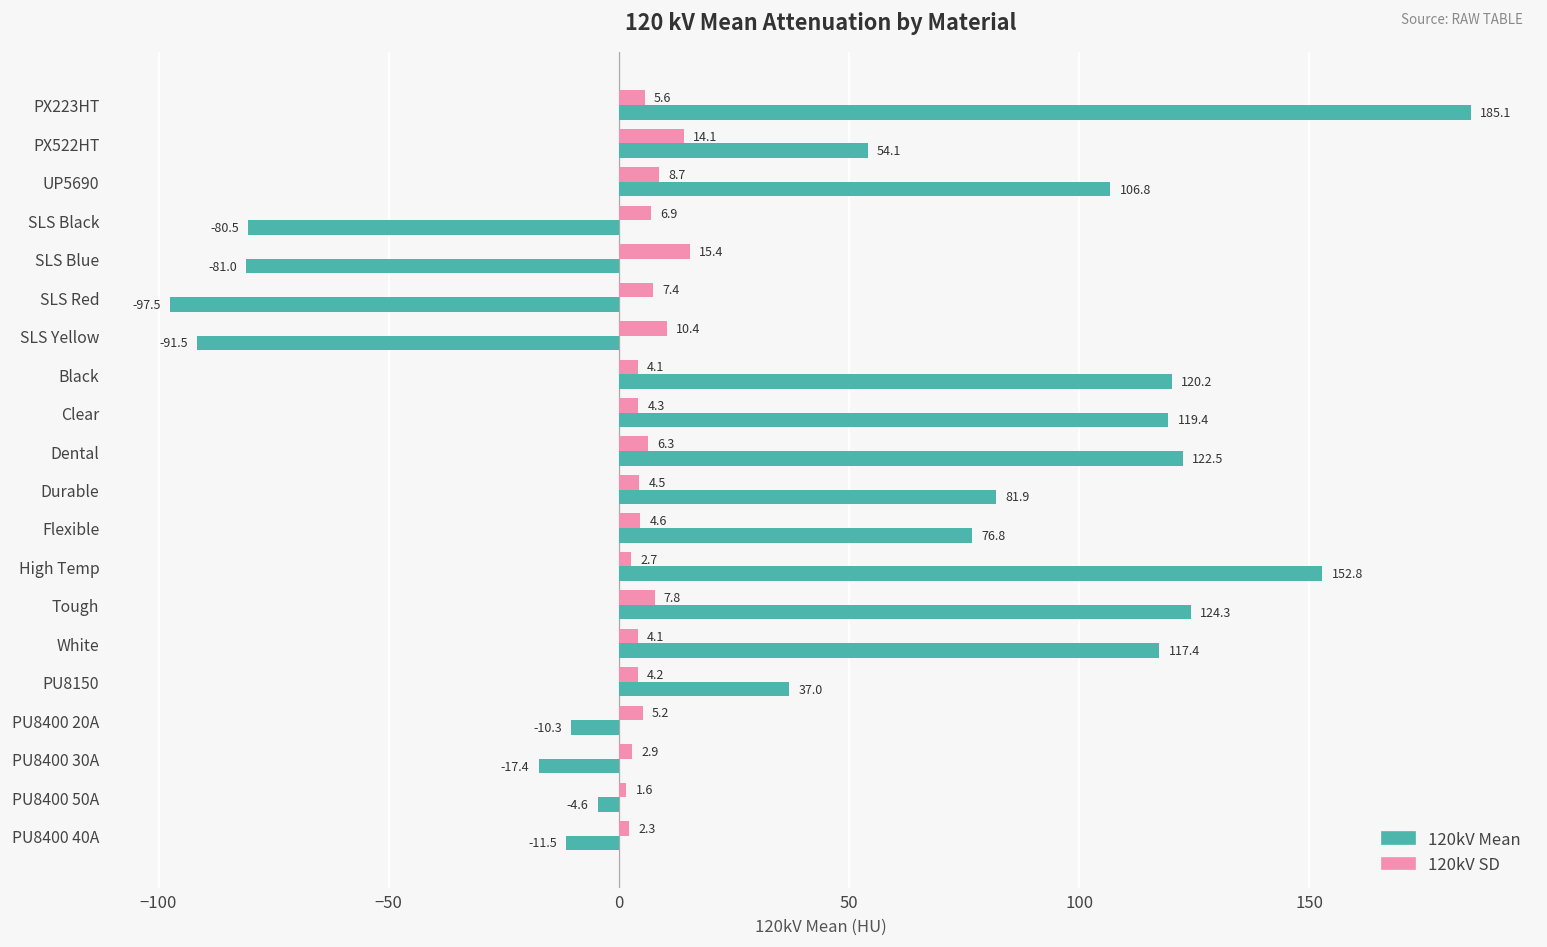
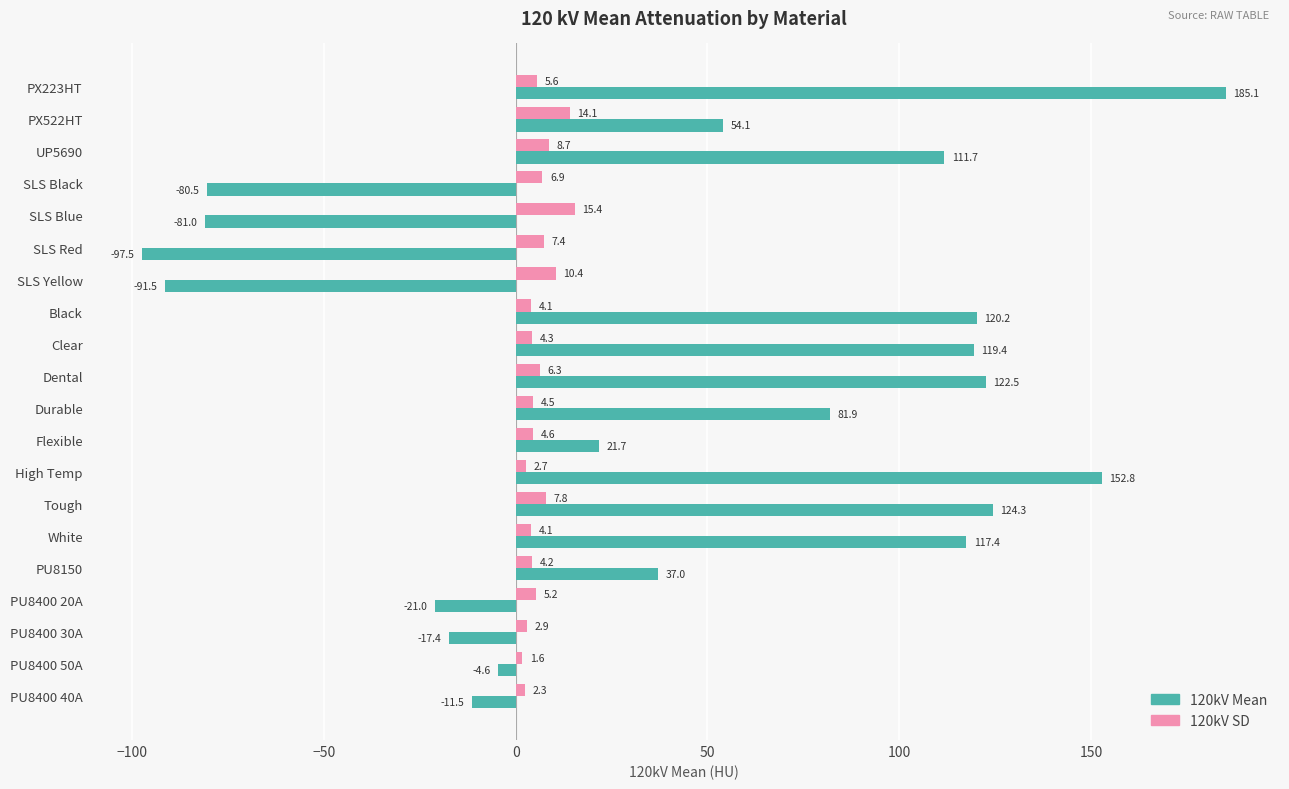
  {
    "120kV Mean": {
      "PX223HT": 185.1,
      "PX522HT": 54.1,
-     "UP5690": 106.8,
+     "UP5690": 111.7,
      "SLS Black": -80.5,
      "SLS Blue": -81.0,
      "SLS Red": -97.5,
      "SLS Yellow": -91.5,
      "Black": 120.2,
      "Clear": 119.4,
      "Dental": 122.5,
      "Durable": 81.9,
-     "Flexible": 76.8,
+     "Flexible": 21.7,
      "High Temp": 152.8,
      "Tough": 124.3,
      "White": 117.4,
      "PU8150": 37.0,
-     "PU8400 20A": -10.3,
+     "PU8400 20A": -21.0,
      "PU8400 30A": -17.4,
      "PU8400 50A": -4.6,
      "PU8400 40A": -11.5
    },
    "120kV SD": {
      "PX223HT": 5.6,
      "PX522HT": 14.1,
      "UP5690": 8.7,
      "SLS Black": 6.9,
      "SLS Blue": 15.4,
      "SLS Red": 7.4,
      "SLS Yellow": 10.4,
      "Black": 4.1,
      "Clear": 4.3,
      "Dental": 6.3,
      "Durable": 4.5,
      "Flexible": 4.6,
      "High Temp": 2.7,
      "Tough": 7.8,
      "White": 4.1,
      "PU8150": 4.2,
      "PU8400 20A": 5.2,
      "PU8400 30A": 2.9,
      "PU8400 50A": 1.6,
      "PU8400 40A": 2.3
    }
  }
